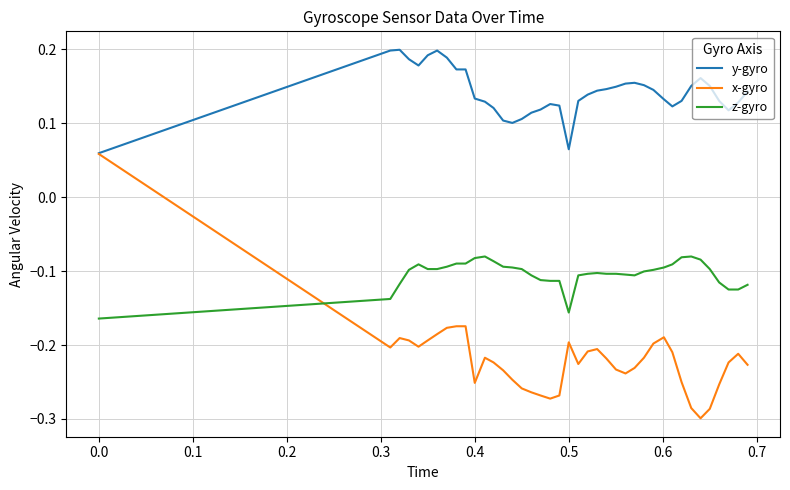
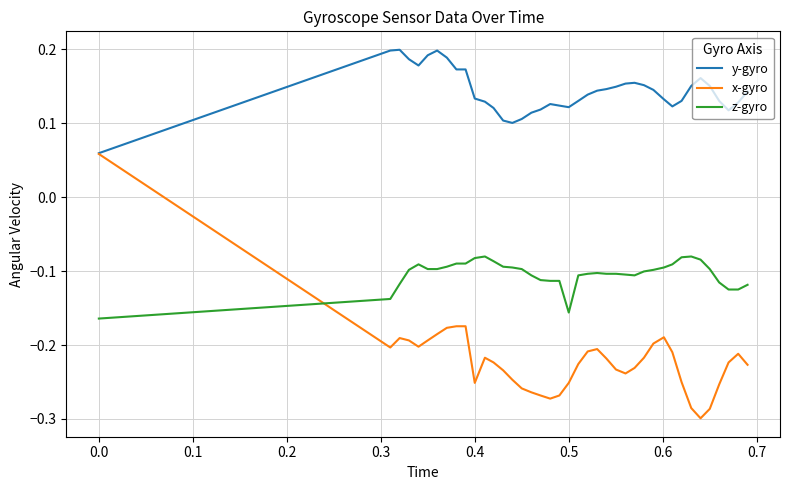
  {
    "y-gyro": {
      "0.4": 0.13,
-     "0.5": 0.06
+     "0.5": 0.12
    },
    "x-gyro": {
      "0.4": -0.25,
-     "0.5": -0.20
+     "0.5": -0.25
    },
    "z-gyro": {
      "0.0": -0.16,
      "0.4": -0.08,
      "0.5": -0.16
    }
  }
